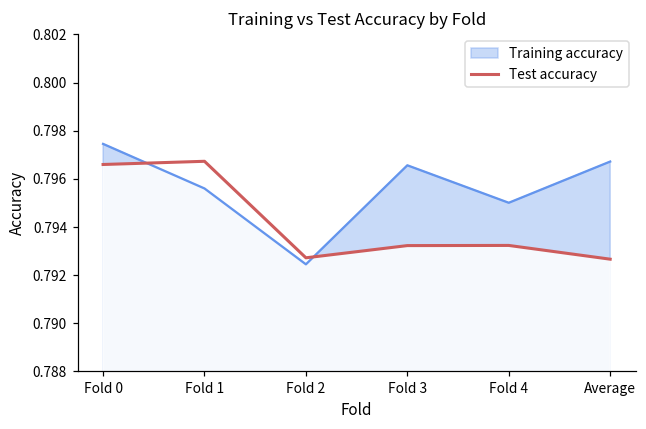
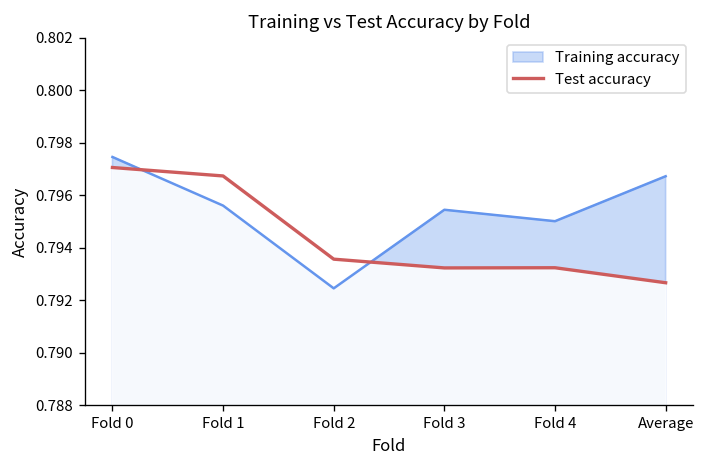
  {
    "Training accuracy": {
      "Fold 0": 0.7975,
      "Fold 1": 0.7956,
      "Fold 2": 0.7925,
-     "Fold 3": 0.7966,
+     "Fold 3": 0.7954,
      "Fold 4": 0.7950,
      "Average": 0.7967
    },
    "Test accuracy": {
-     "Fold 0": 0.7966,
+     "Fold 0": 0.7971,
      "Fold 1": 0.7967,
-     "Fold 2": 0.7927,
+     "Fold 2": 0.7936,
      "Fold 3": 0.7932,
      "Fold 4": 0.7932,
      "Average": 0.7927
    }
  }
